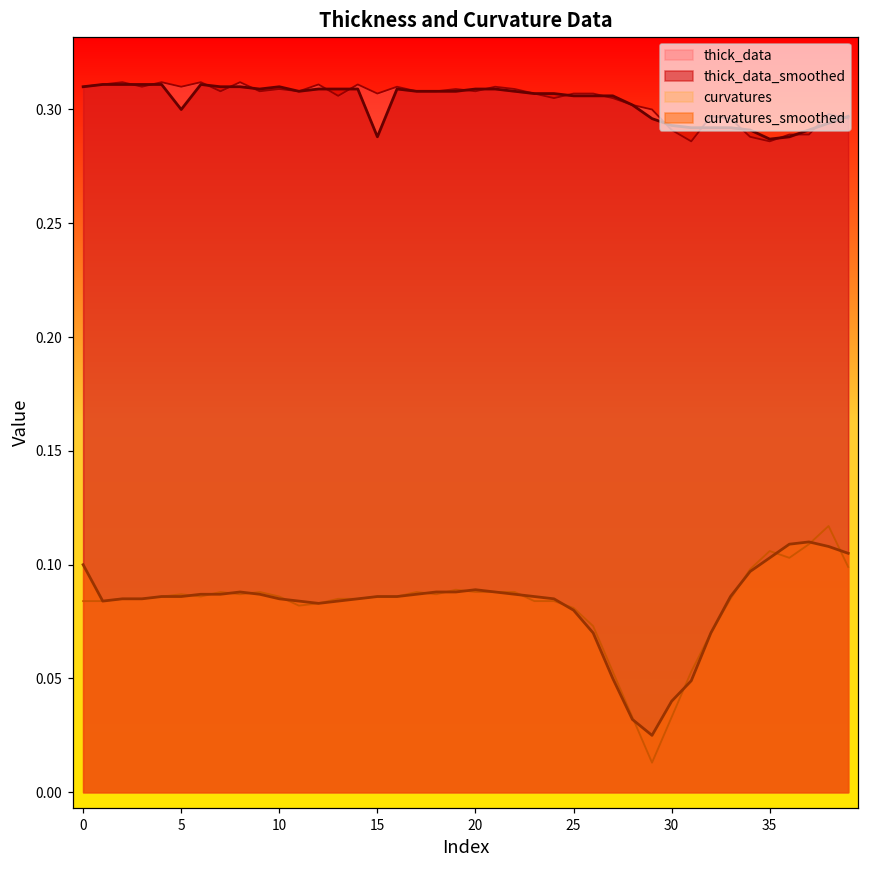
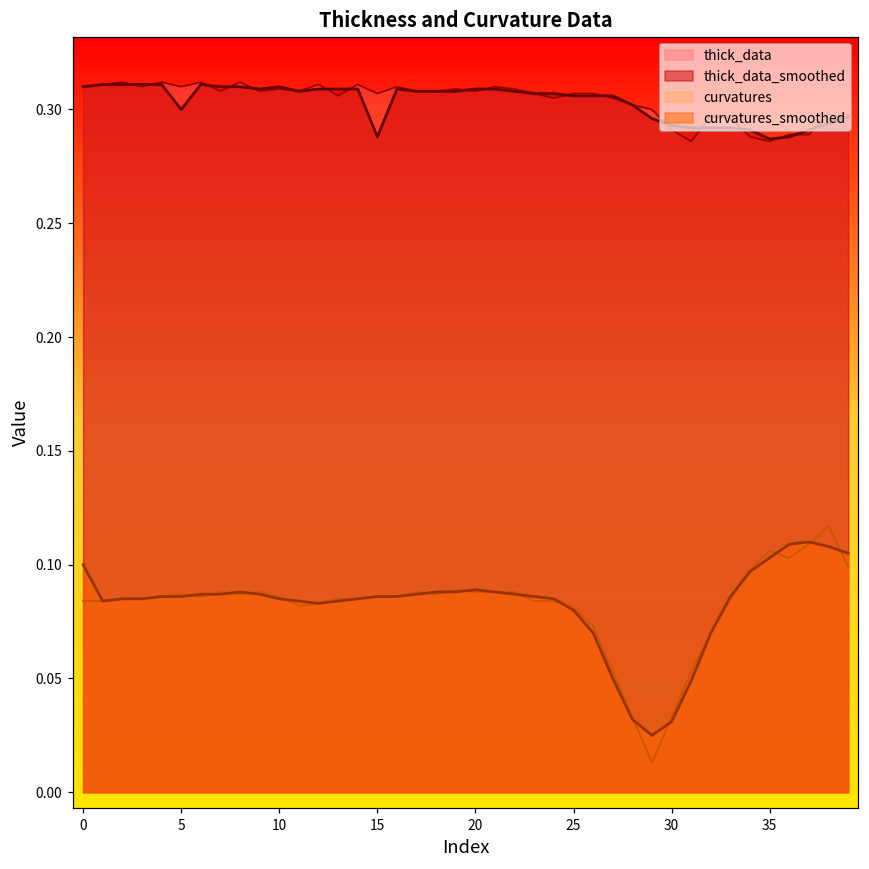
  {
    "thick_data_smoothed": {
      "5": 0.300,
      "15": 0.288
    },
    "curvatures_smoothed": {
      "0": 0.100,
-     "30": 0.040,
+     "30": 0.031,
      "35": 0.103
    }
  }
